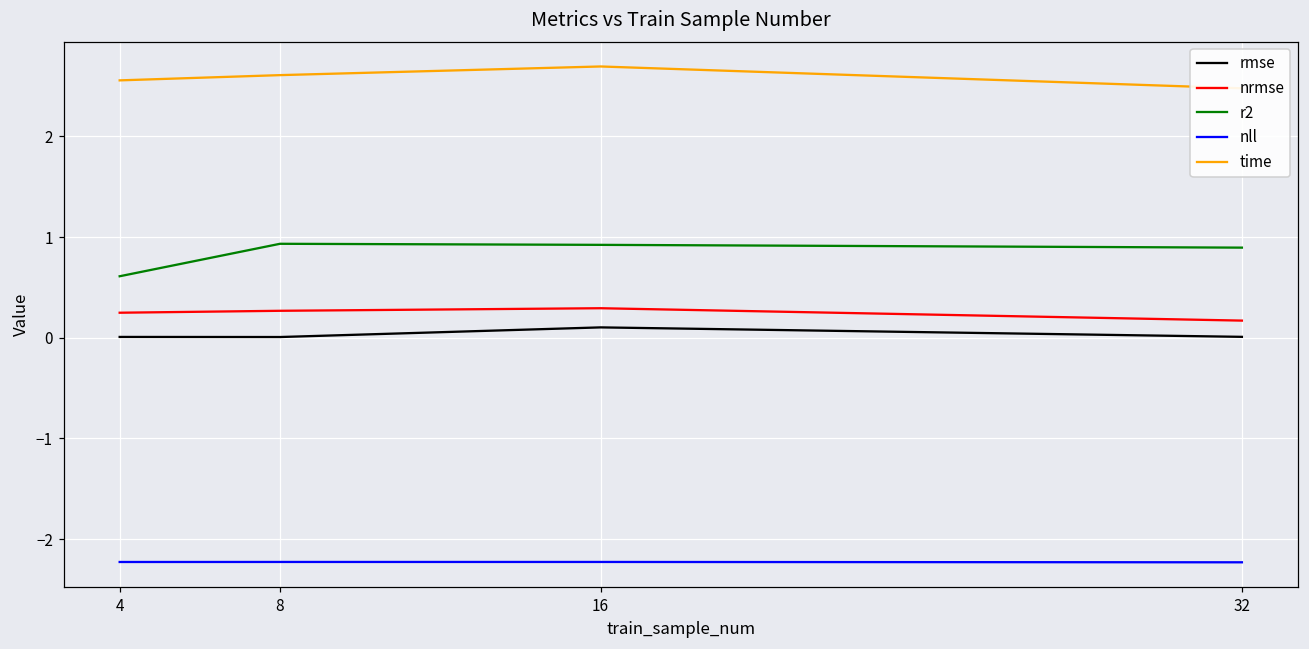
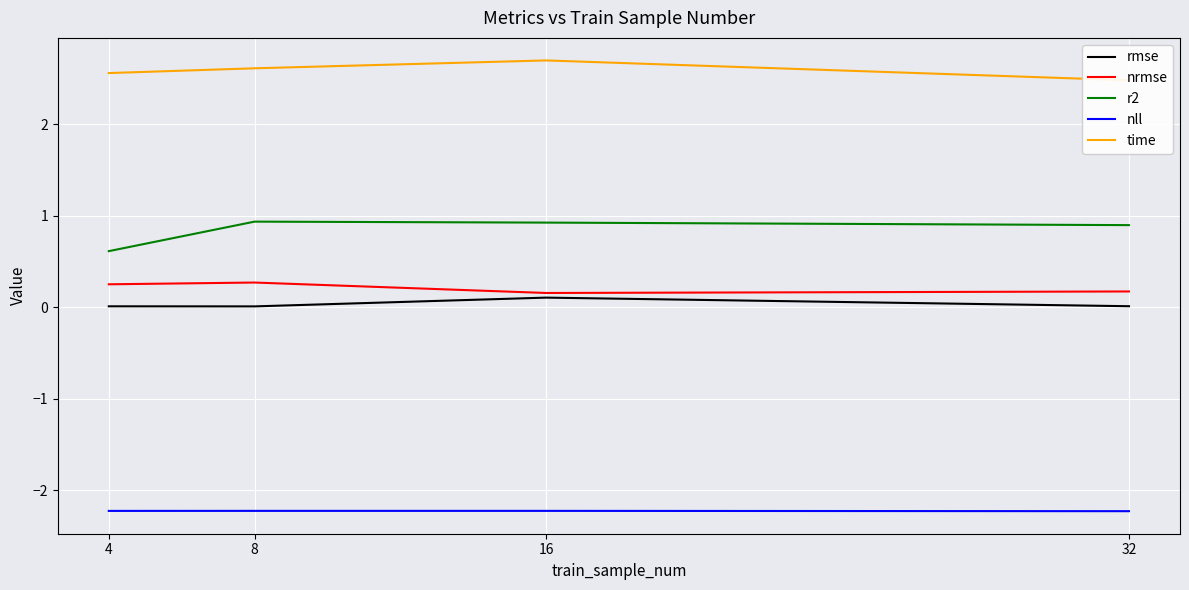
  {
    "rmse": {
      "4": 0.0,
      "8": 0.0,
      "16": 0.1,
      "32": 0.0
    },
    "nrmse": {
      "4": 0.2,
      "8": 0.3,
-     "16": 0.3,
+     "16": 0.2,
      "32": 0.2
    },
    "r2": {
      "4": 0.6,
      "8": 0.9,
      "16": 0.9,
      "32": 0.9
    },
    "nll": {
      "4": -2.2,
      "8": -2.2,
      "16": -2.2,
      "32": -2.2
    },
    "time": {
      "4": 2.6,
      "8": 2.6,
      "16": 2.7
    }
  }
